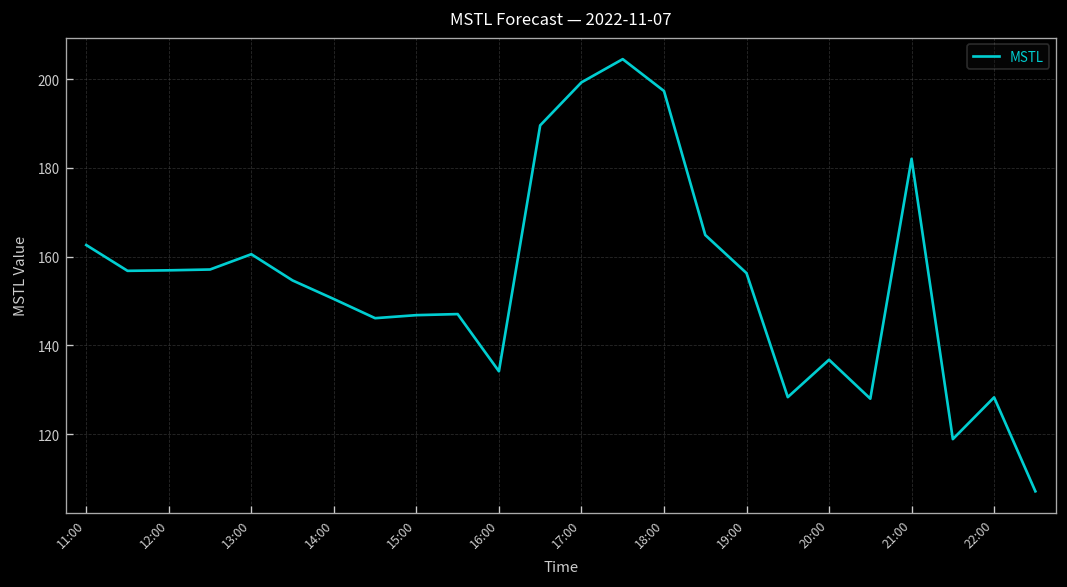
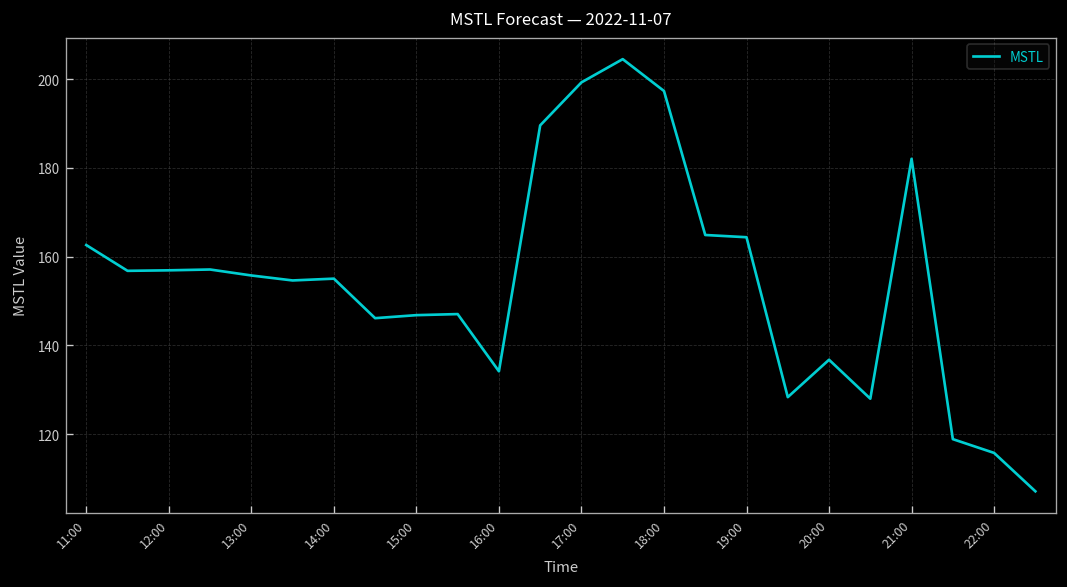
  {
    "11:00": 163,
    "12:00": 157,
-   "13:00": 161,
-   "14:00": 150,
+   "13:00": 156,
+   "14:00": 155,
    "15:00": 147,
    "16:00": 134,
    "17:00": 199,
    "18:00": 197,
-   "19:00": 156,
+   "19:00": 164,
    "20:00": 137,
    "21:00": 182,
-   "22:00": 128
+   "22:00": 116
  }
